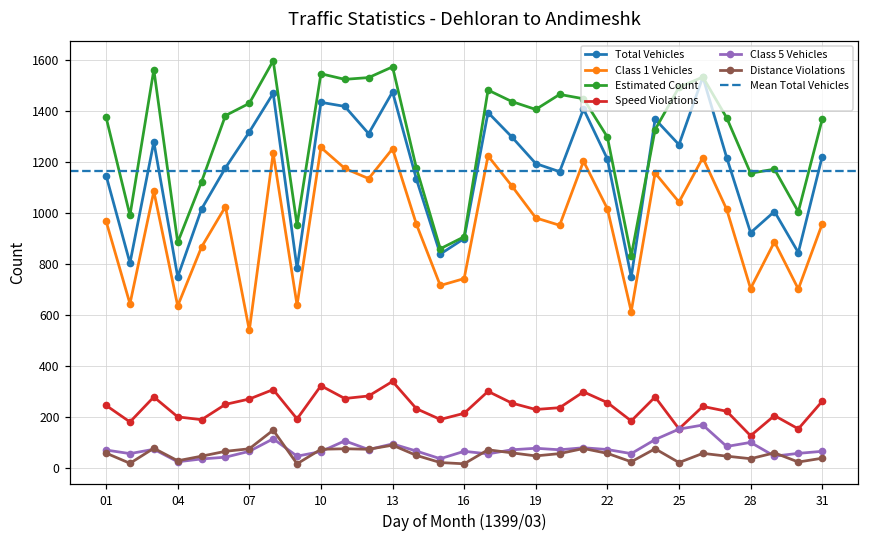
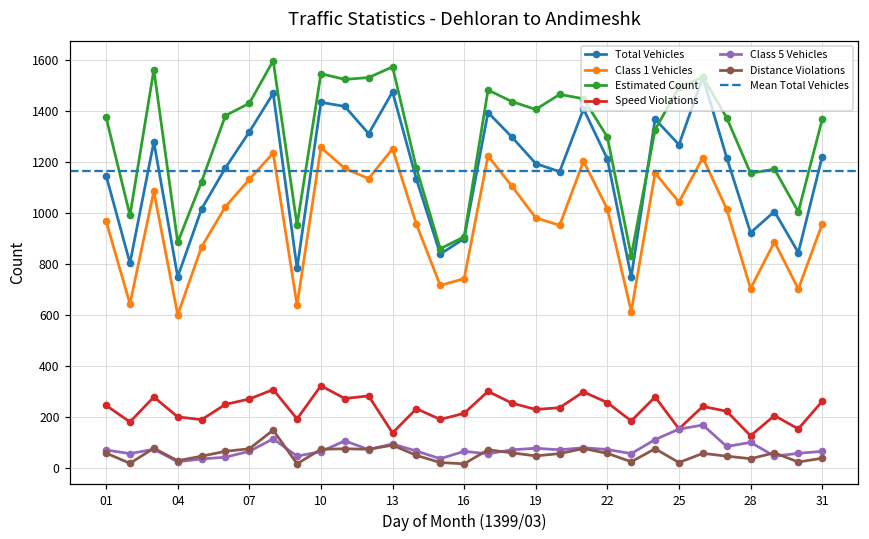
  {
    "Total Vehicles": {
      "01": 1150,
      "04": 750,
      "07": 1320,
      "10": 1440,
      "13": 1480,
      "19": 1200,
      "22": 1210,
      "25": 1270,
      "28": 920,
      "31": 1220
    },
    "Class 1 Vehicles": {
      "01": 970,
-     "04": 640,
-     "07": 540,
+     "04": 600,
+     "07": 1130,
      "10": 1260,
      "13": 1250,
      "16": 740,
      "19": 980,
      "22": 1020,
      "25": 1040,
      "28": 710,
      "31": 960
    },
    "Estimated Count": {
      "01": 1380,
      "04": 890,
      "07": 1430,
      "10": 1550,
      "13": 1570,
      "19": 1410,
      "22": 1300,
      "28": 1160,
      "31": 1370
    },
    "Speed Violations": {
      "01": 250,
      "04": 200,
      "07": 270,
      "10": 320,
-     "13": 340,
+     "13": 140,
      "16": 220,
      "19": 230,
      "22": 260,
      "28": 130,
      "31": 260
    },
    "Class 5 Vehicles": {
      "01": 70,
      "16": 70,
      "19": 80,
      "22": 70,
      "28": 100,
      "31": 70
    },
    "Distance Violations": {
      "01": 60,
      "16": 20,
      "19": 50,
      "22": 60,
      "25": 20,
      "28": 40,
      "31": 40
    }
  }
